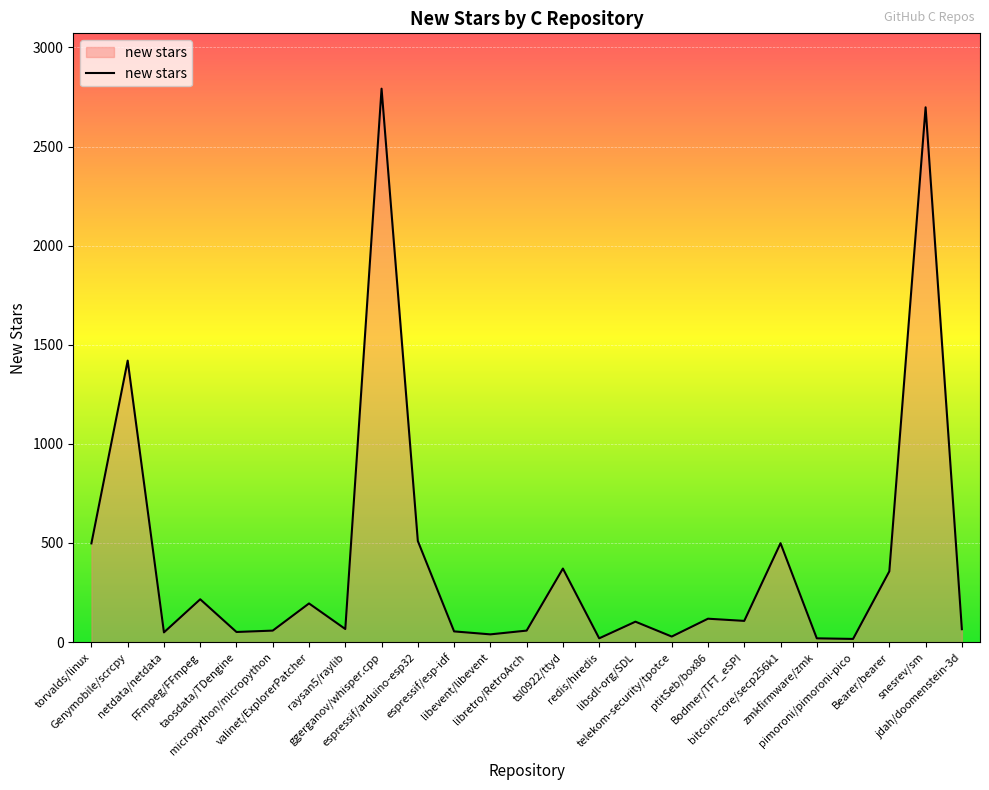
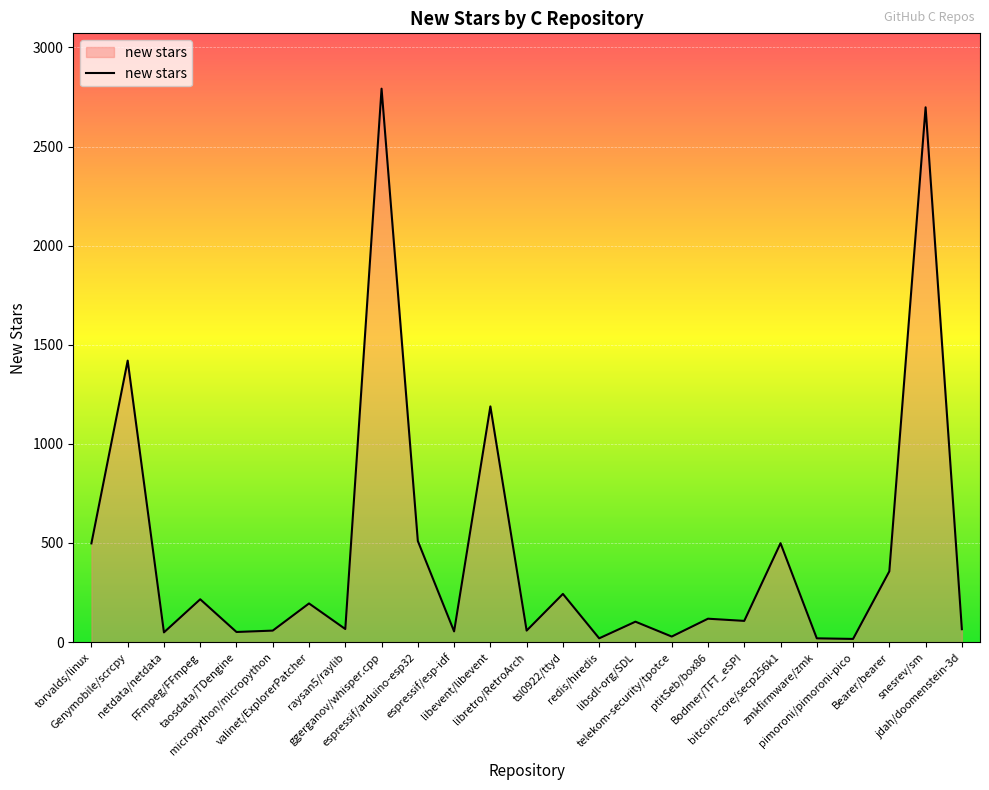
  {
    "torvalds/linux": 500,
    "Genymobile/scrcpy": 1420,
    "netdata/netdata": 50,
    "FFmpeg/FFmpeg": 220,
    "taosdata/TDengine": 50,
    "micropython/micropython": 60,
    "valinet/ExplorerPatcher": 200,
    "raysan5/raylib": 70,
    "ggerganov/whisper.cpp": 2790,
    "espressif/arduino-esp32": 510,
    "espressif/esp-idf": 50,
-   "libevent/libevent": 40,
+   "libevent/libevent": 1190,
    "libretro/RetroArch": 60,
-   "tsl0922/ttyd": 370,
+   "tsl0922/ttyd": 240,
    "redis/hiredis": 20,
    "libsdl-org/SDL": 100,
    "telekom-security/tpotce": 30,
    "ptitSeb/box86": 120,
    "Bodmer/TFT_eSPI": 110,
    "bitcoin-core/secp256k1": 500,
    "zmkfirmware/zmk": 20,
    "pimoroni/pimoroni-pico": 20,
    "Bearer/bearer": 360,
    "snesrev/sm": 2700,
    "jdah/doomenstein-3d": 70
  }
